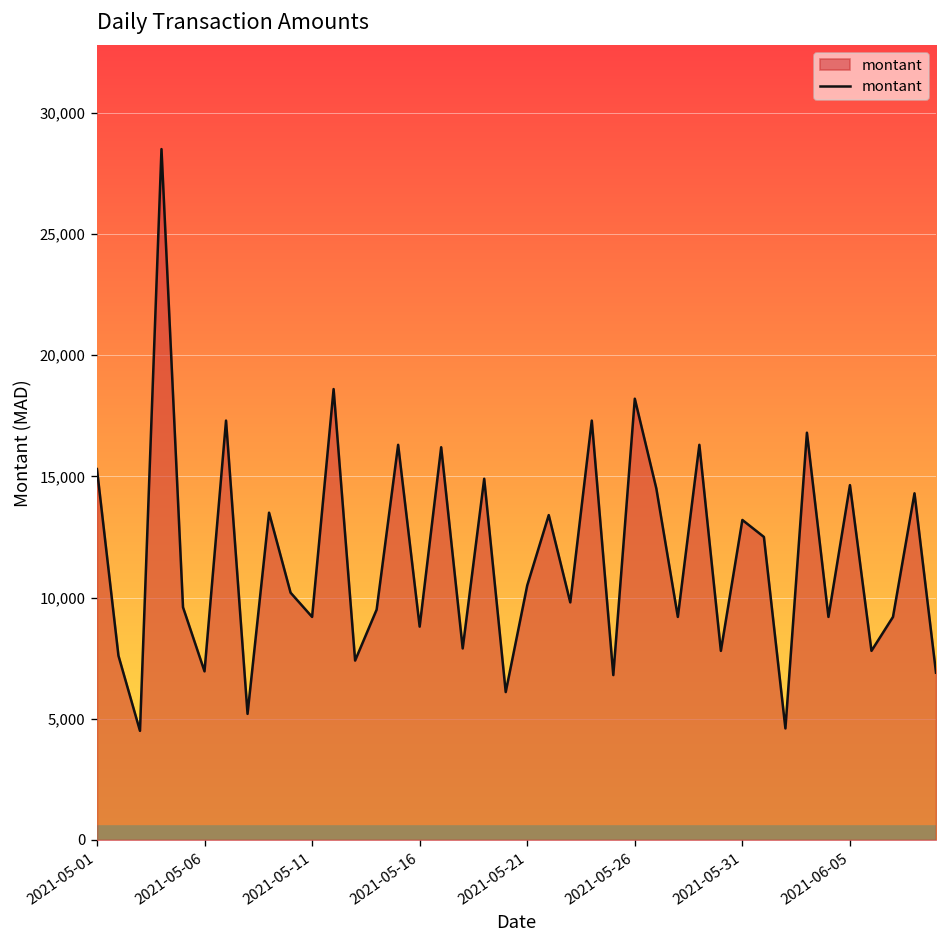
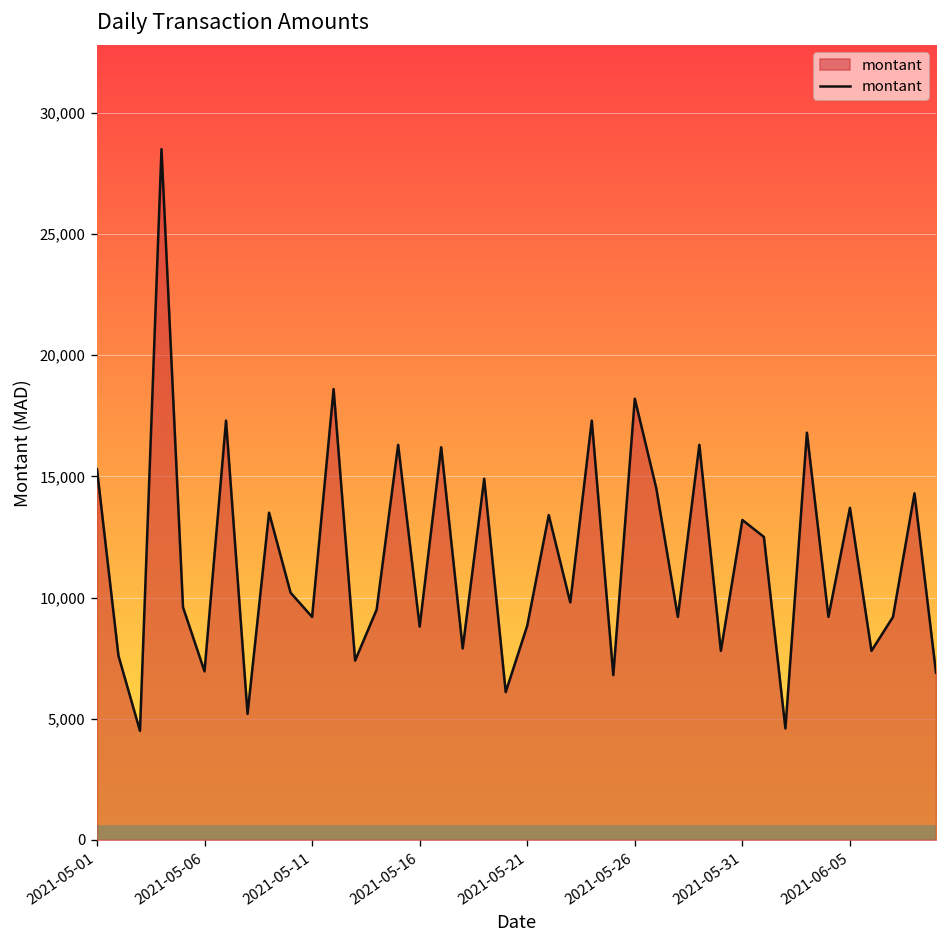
  {
    "2021-05-01": "15,300",
    "2021-05-06": "7,000",
    "2021-05-11": "9,200",
    "2021-05-16": "8,800",
-   "2021-05-21": "10,500",
+   "2021-05-21": "8,800",
    "2021-05-26": "18,200",
    "2021-05-31": "13,200",
-   "2021-06-05": "14,600"
+   "2021-06-05": "13,700"
  }
